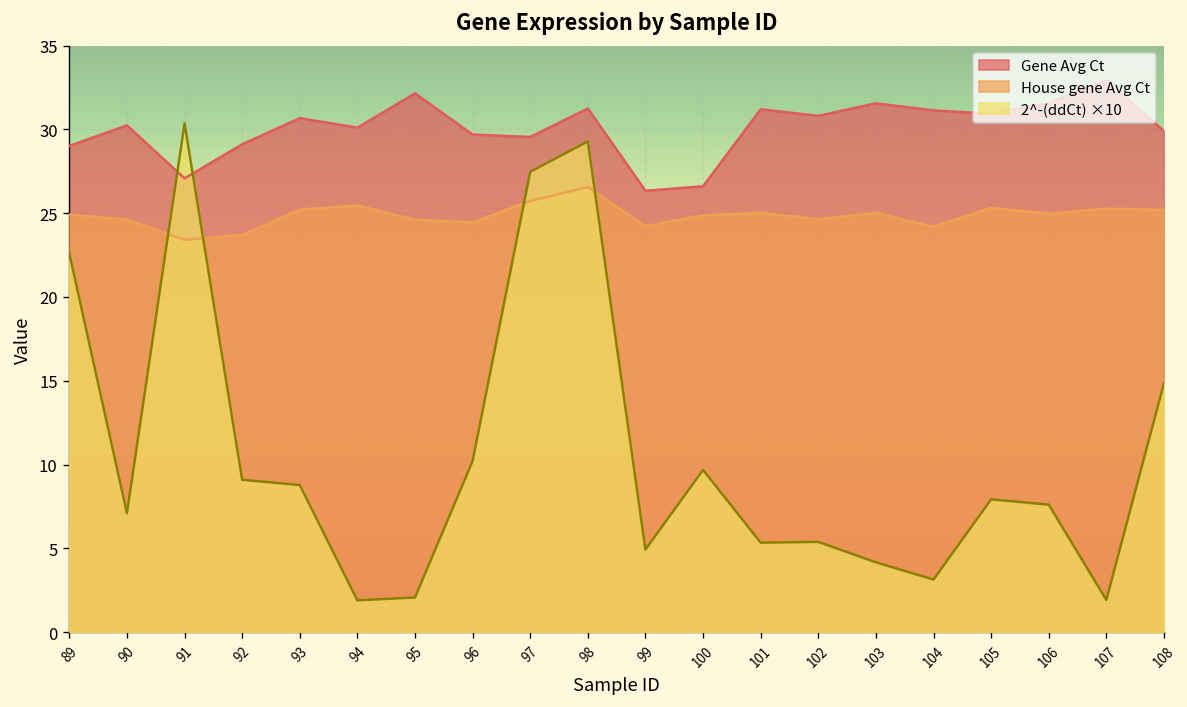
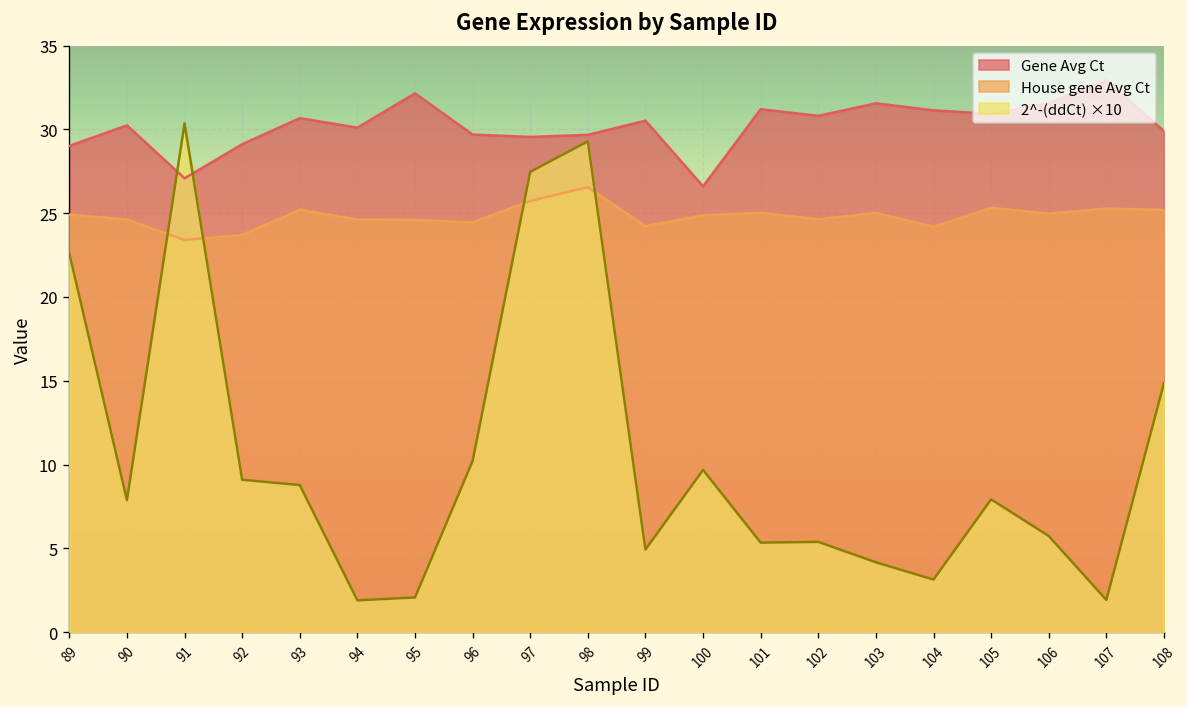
  {
    "Gene Avg Ct": {
      "89": 29.0,
      "90": 30.2,
      "91": 27.1,
      "92": 29.1,
      "93": 30.7,
      "94": 30.1,
      "95": 32.2,
      "96": 29.7,
      "97": 29.6,
-     "98": 31.2,
-     "99": 26.3,
+     "98": 29.7,
+     "99": 30.5,
      "100": 26.6,
      "101": 31.2,
      "102": 30.8,
      "103": 31.6,
      "104": 31.1,
      "108": 29.9
    },
    "House gene Avg Ct": {
      "89": 24.9,
      "90": 24.6,
      "91": 23.4,
      "92": 23.7,
      "93": 25.2,
-     "94": 25.5,
+     "94": 24.6,
      "95": 24.6,
      "96": 24.4,
      "97": 25.7,
      "98": 26.6,
      "99": 24.2,
      "100": 24.9,
      "101": 25.0,
      "102": 24.6,
      "103": 25.0,
      "104": 24.2,
      "105": 25.3,
      "106": 25.0,
      "107": 25.3,
      "108": 25.2
    },
    "2^-(ddCt) ×10": {
      "89": 22.6,
-     "90": 7.1,
+     "90": 7.9,
      "91": 30.4,
      "92": 9.1,
      "93": 8.8,
      "94": 1.9,
      "95": 2.1,
      "96": 10.2,
      "97": 27.5,
      "98": 29.3,
      "99": 4.9,
      "100": 9.7,
      "101": 5.3,
      "102": 5.4,
      "103": 4.2,
      "104": 3.1,
      "105": 7.9,
-     "106": 7.6,
+     "106": 5.7,
      "107": 1.9,
      "108": 14.9
    }
  }
